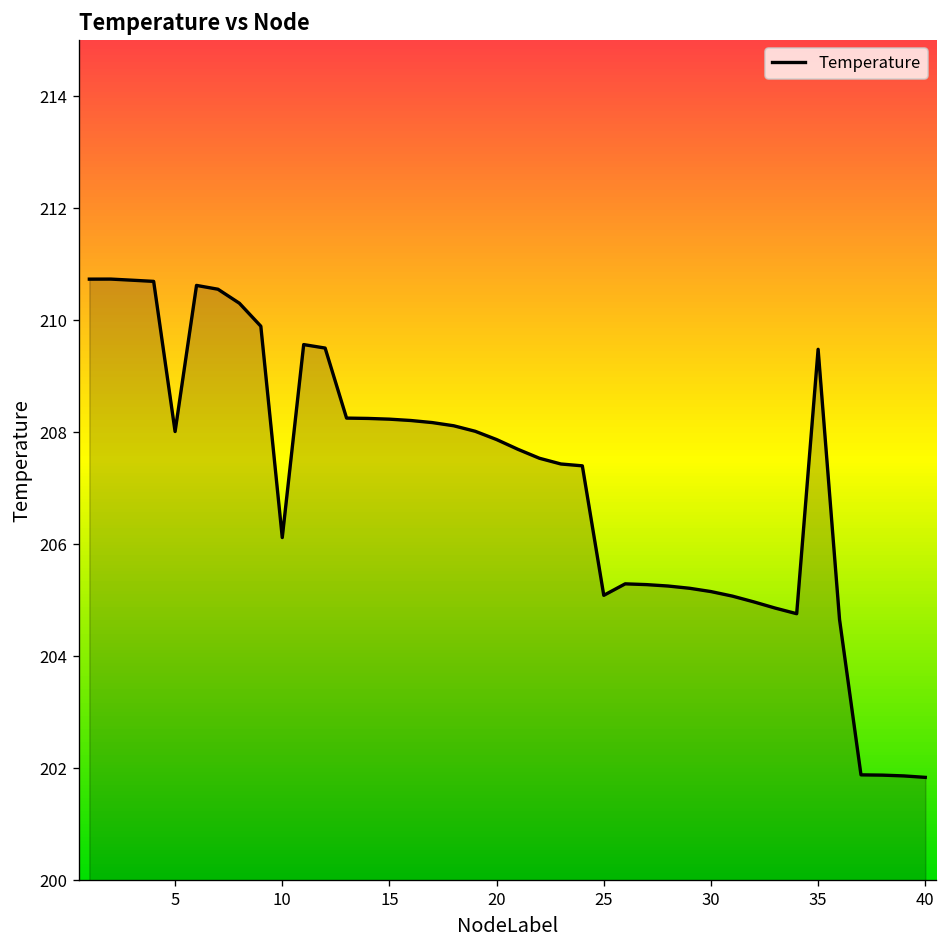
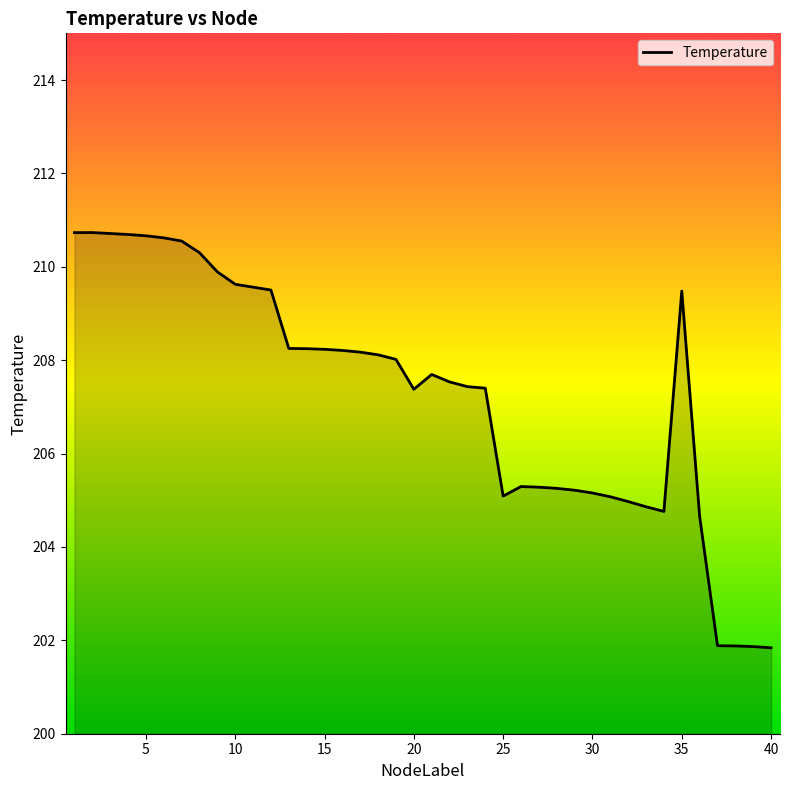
  {
-   "5": 208.0,
-   "10": 206.1,
+   "5": 210.7,
+   "10": 209.6,
    "15": 208.2,
-   "20": 207.9,
+   "20": 207.4,
    "25": 205.1,
    "30": 205.2,
    "35": 209.5,
    "40": 201.8
  }
